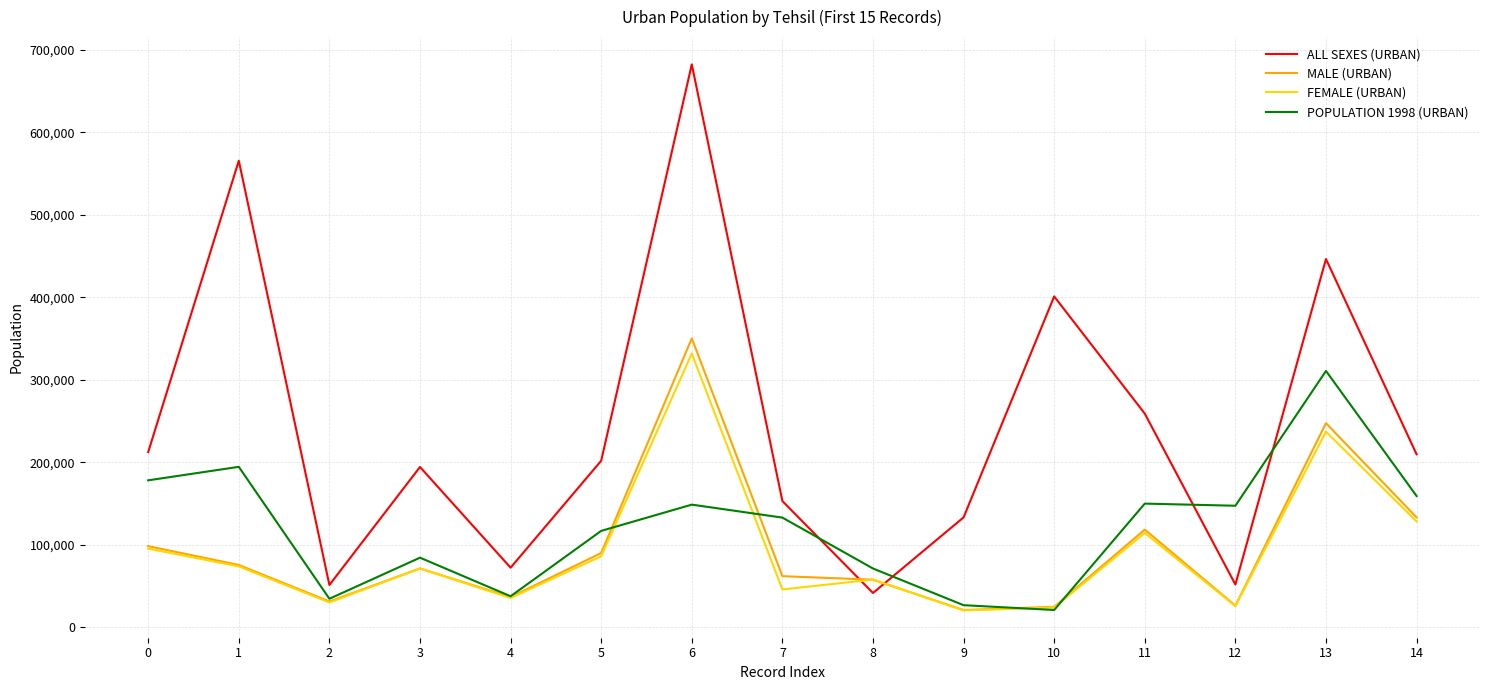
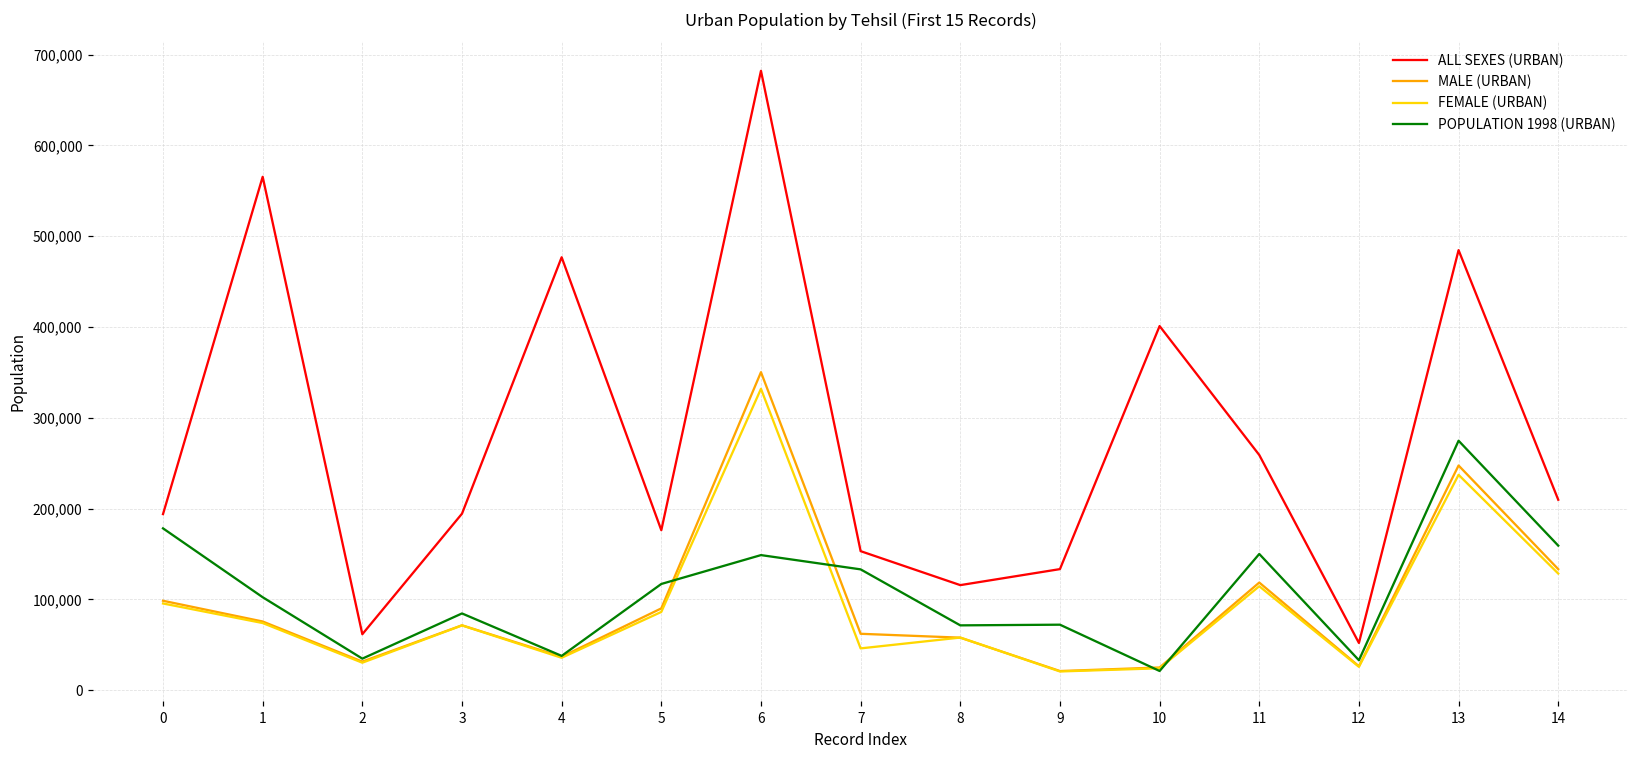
  {
    "ALL SEXES (URBAN)": {
-     "0": "210,000",
+     "0": "190,000",
      "1": "570,000",
-     "2": "50,000",
+     "2": "60,000",
      "3": "190,000",
-     "4": "70,000",
-     "5": "200,000",
+     "4": "480,000",
+     "5": "180,000",
      "6": "680,000",
      "7": "150,000",
-     "8": "40,000",
+     "8": "120,000",
      "9": "130,000",
      "10": "400,000",
      "11": "260,000",
      "12": "50,000",
-     "13": "450,000",
+     "13": "480,000",
      "14": "210,000"
    },
    "POPULATION 1998 (URBAN)": {
      "0": "180,000",
-     "1": "190,000",
+     "1": "100,000",
      "2": "30,000",
      "3": "80,000",
      "5": "120,000",
      "6": "150,000",
      "7": "130,000",
      "8": "70,000",
-     "9": "30,000",
+     "9": "70,000",
      "11": "150,000",
-     "12": "150,000",
-     "13": "310,000",
+     "12": "30,000",
+     "13": "270,000",
      "14": "160,000"
    }
  }
